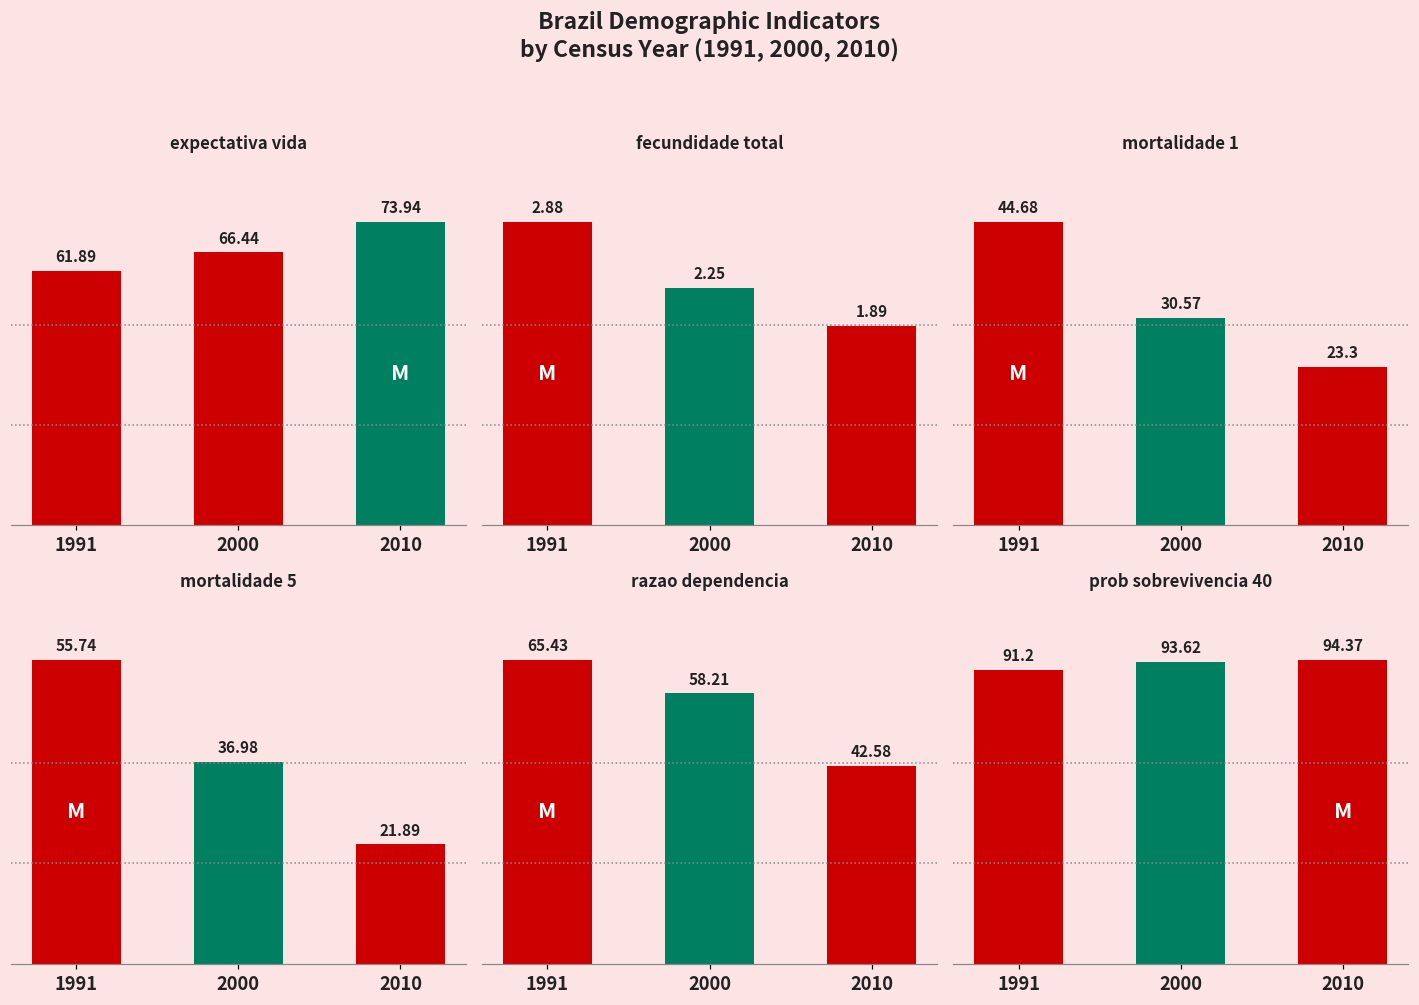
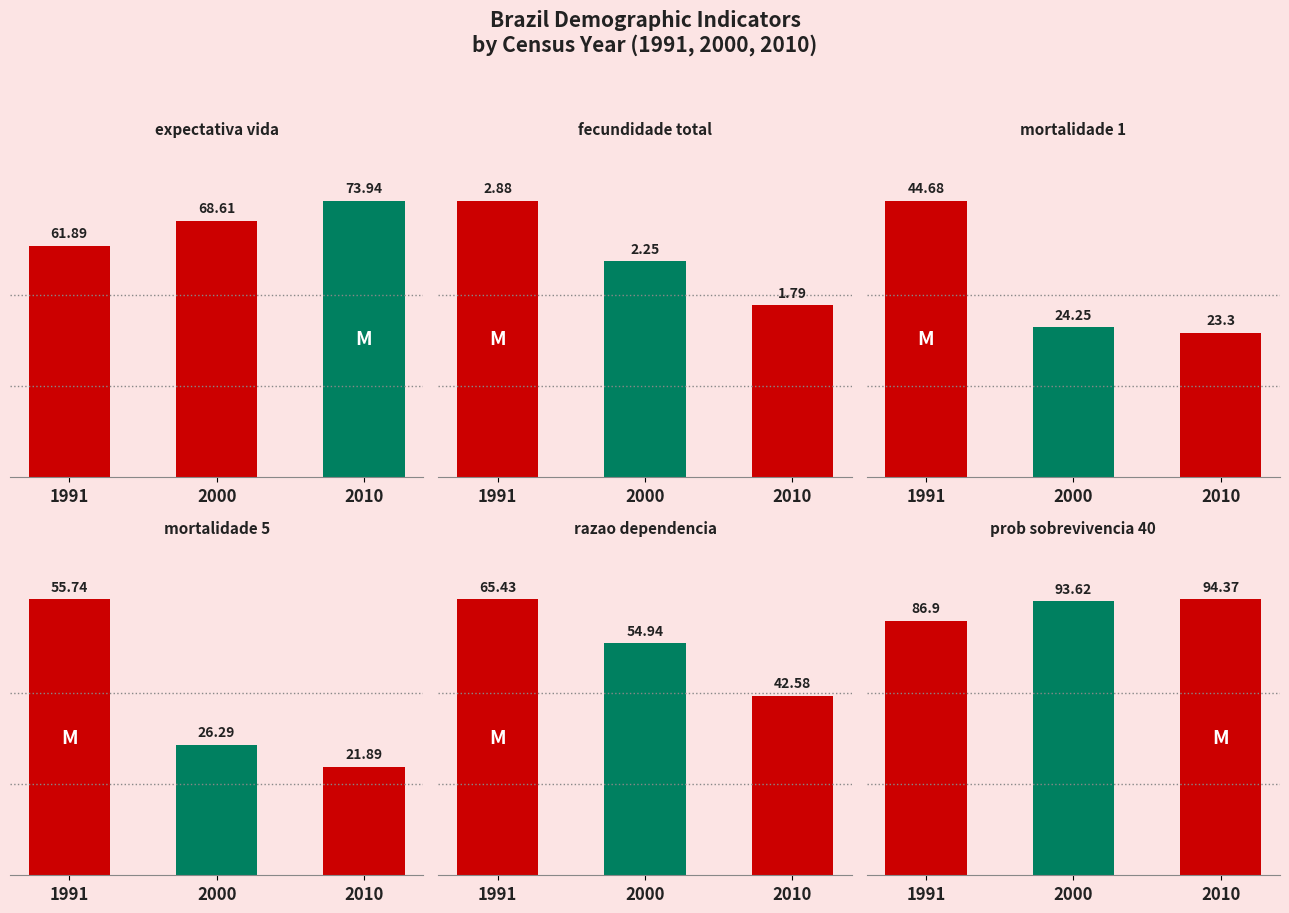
  {
    "expectativa vida": {
      "1991": 61.89,
-     "2000": 66.44,
+     "2000": 68.61,
      "2010": 73.94
    },
    "fecundidade total": {
      "1991": 2.88,
      "2000": 2.25,
-     "2010": 1.89
+     "2010": 1.79
    },
    "mortalidade 1": {
      "1991": 44.68,
-     "2000": 30.57,
+     "2000": 24.25,
      "2010": 23.3
    },
    "mortalidade 5": {
      "1991": 55.74,
-     "2000": 36.98,
+     "2000": 26.29,
      "2010": 21.89
    },
    "razao dependencia": {
      "1991": 65.43,
-     "2000": 58.21,
+     "2000": 54.94,
      "2010": 42.58
    },
    "prob sobrevivencia 40": {
-     "1991": 91.2,
+     "1991": 86.9,
      "2000": 93.62,
      "2010": 94.37
    }
  }
